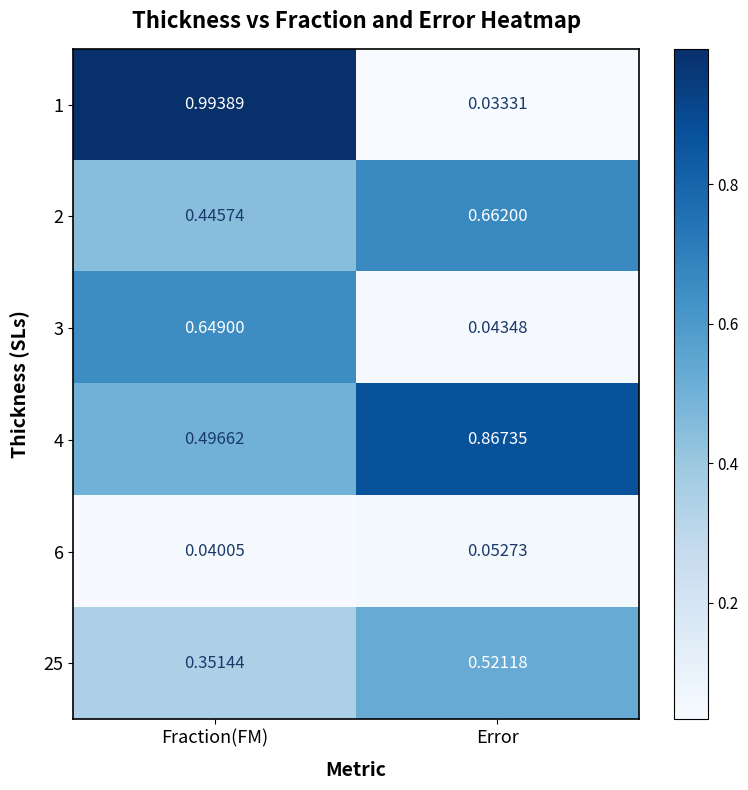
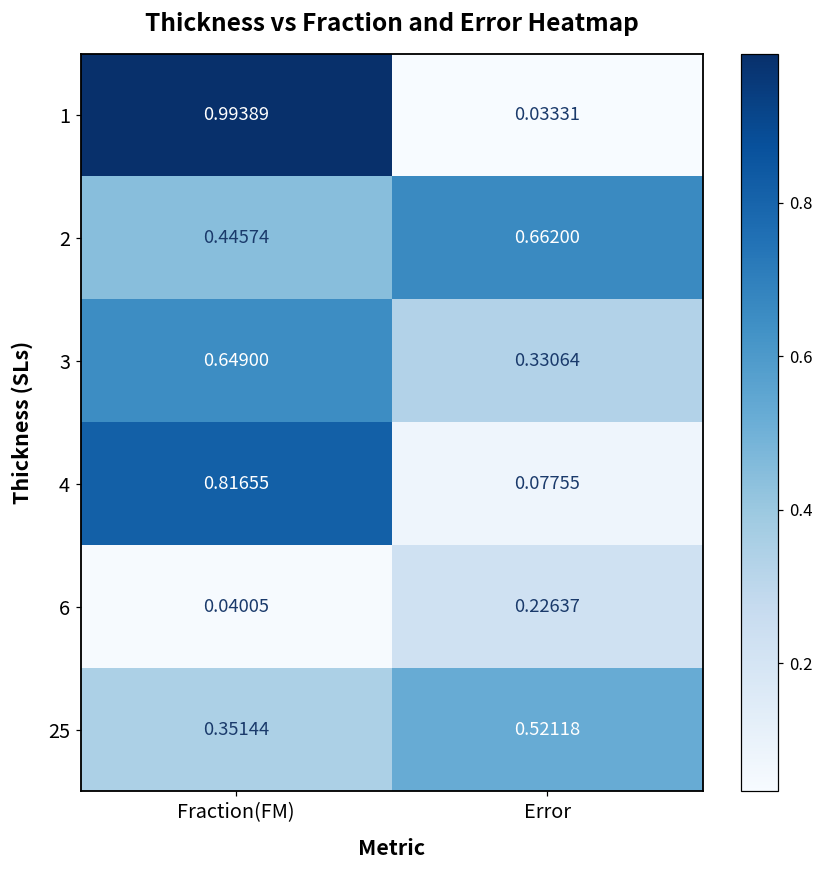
  {
    "1": {
      "Fraction(FM)": 0.99389,
      "Error": 0.03331
    },
    "2": {
      "Fraction(FM)": 0.44574,
      "Error": 0.66200
    },
    "3": {
      "Fraction(FM)": 0.64900,
-     "Error": 0.04348
+     "Error": 0.33064
    },
    "4": {
-     "Fraction(FM)": 0.49662,
-     "Error": 0.86735
+     "Fraction(FM)": 0.81655,
+     "Error": 0.07755
    },
    "6": {
      "Fraction(FM)": 0.04005,
-     "Error": 0.05273
+     "Error": 0.22637
    },
    "25": {
      "Fraction(FM)": 0.35144,
      "Error": 0.52118
    }
  }
